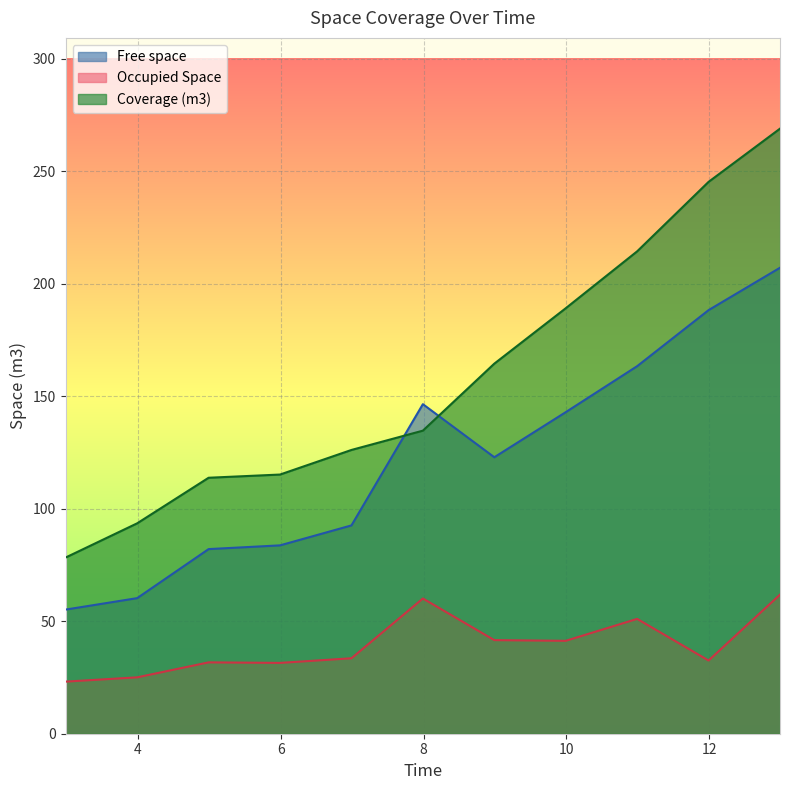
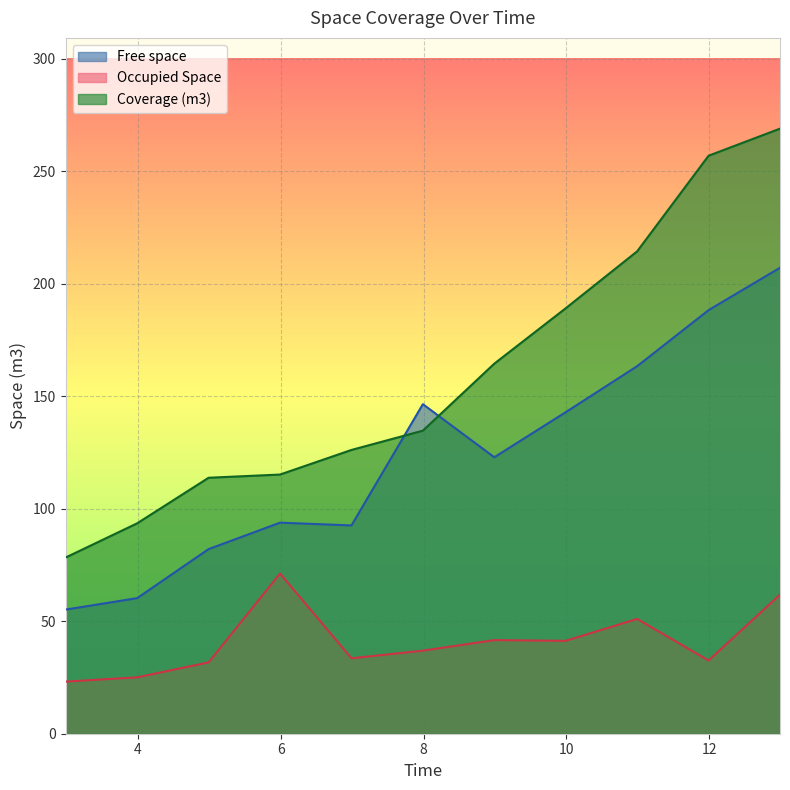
  {
    "Free space": {
      "4": 60,
-     "6": 84,
+     "6": 94,
      "8": 146,
      "10": 143,
      "12": 188
    },
    "Occupied Space": {
      "4": 25,
-     "6": 31,
-     "8": 60,
+     "6": 71,
+     "8": 37,
      "10": 41,
      "12": 33
    },
    "Coverage (m3)": {
      "4": 93,
      "6": 115,
      "8": 135,
      "10": 189,
-     "12": 245
+     "12": 257
    }
  }
